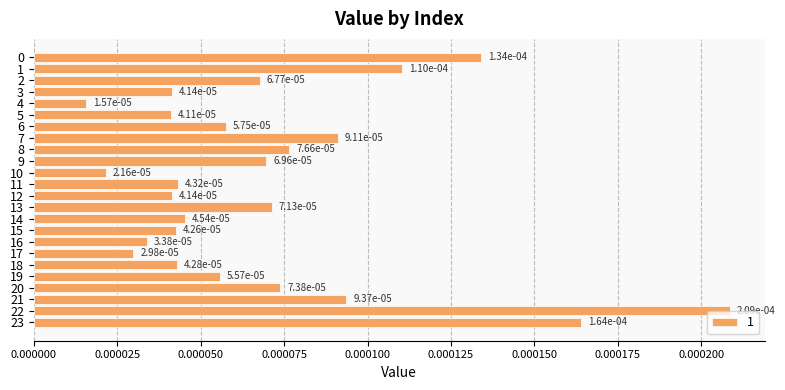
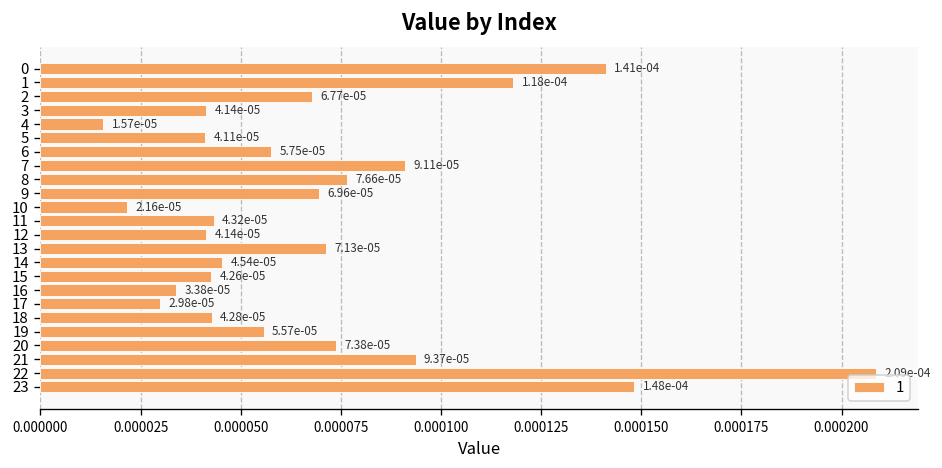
  {
-   "0": "1.34e-04",
-   "1": "1.10e-04",
+   "0": "1.41e-04",
+   "1": "1.18e-04",
    "2": "6.77e-05",
    "3": "4.14e-05",
    "4": "1.57e-05",
    "5": "4.11e-05",
    "6": "5.75e-05",
    "7": "7.66e-05",
    "8": "6.96e-05",
    "9": "6.96e-05",
    "10": "2.16e-05",
    "11": "4.14e-05",
    "12": "4.14e-05",
    "13": "7.13e-05",
    "14": "4.26e-05",
    "15": "3.38e-05",
    "16": "2.98e-05",
    "17": "2.98e-05",
    "18": "2.98e-05",
    "19": "4.28e-05",
    "20": "7.38e-05",
    "21": "9.37e-05",
-   "23": "1.64e-04"
+   "23": "1.48e-04"
  }
